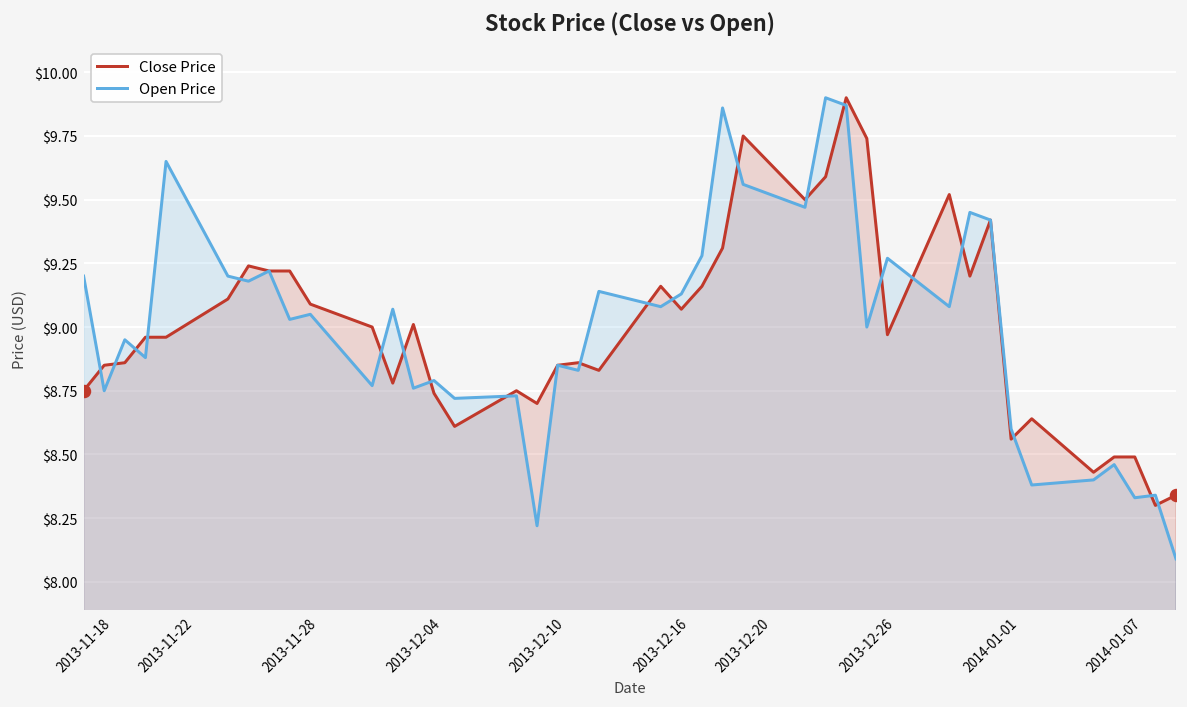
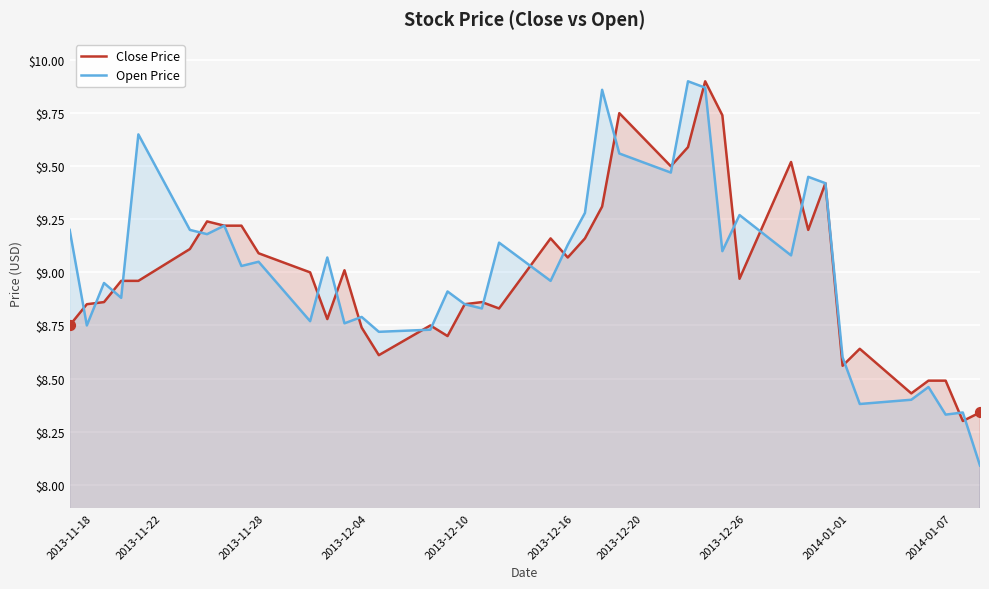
  {
    "Open Price": {
      "2013-11-18": "$9.20",
      "2013-11-22": "$9.65",
      "2013-11-28": "$9.03",
      "2013-12-04": "$8.76",
-     "2013-12-10": "$8.22",
-     "2013-12-16": "$9.08",
+     "2013-12-10": "$8.91",
+     "2013-12-16": "$8.96",
      "2013-12-20": "$9.56",
-     "2013-12-26": "$9.0",
+     "2013-12-26": "$9.1",
      "2014-01-07": "$8.46"
    }
  }
